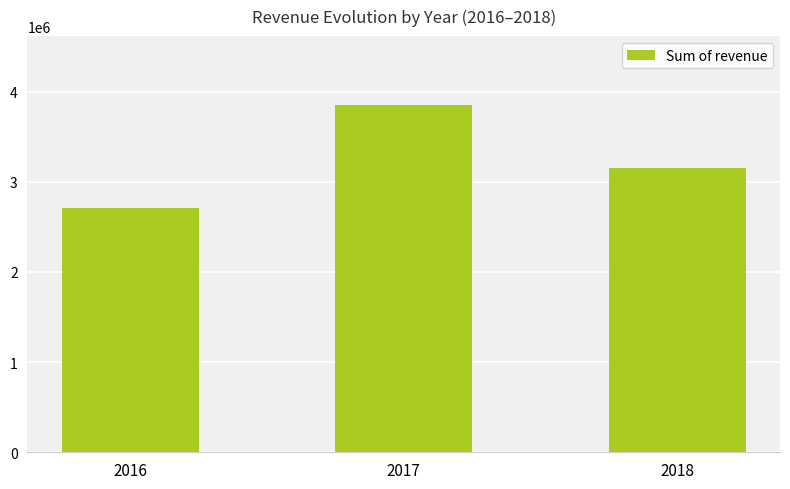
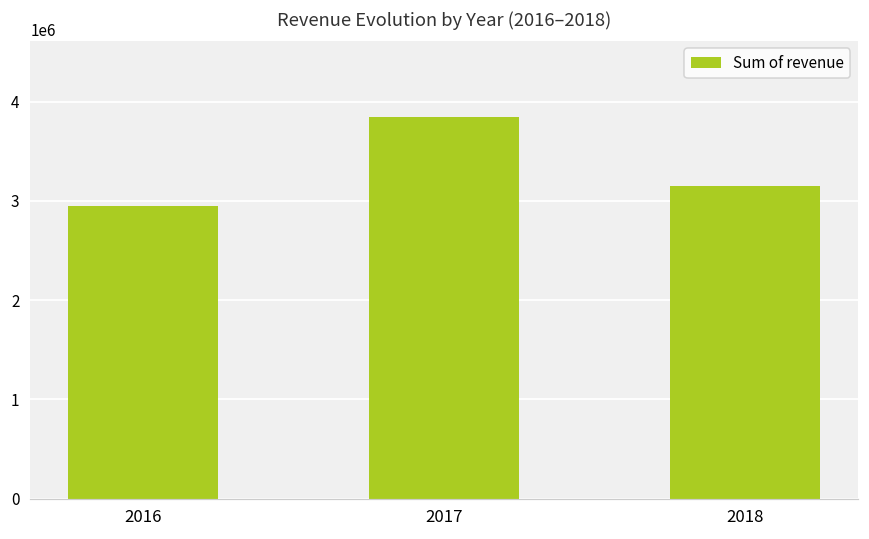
  {
-   "2016": 2700000,
+   "2016": 2900000,
    "2017": 3800000,
    "2018": 3100000
  }
